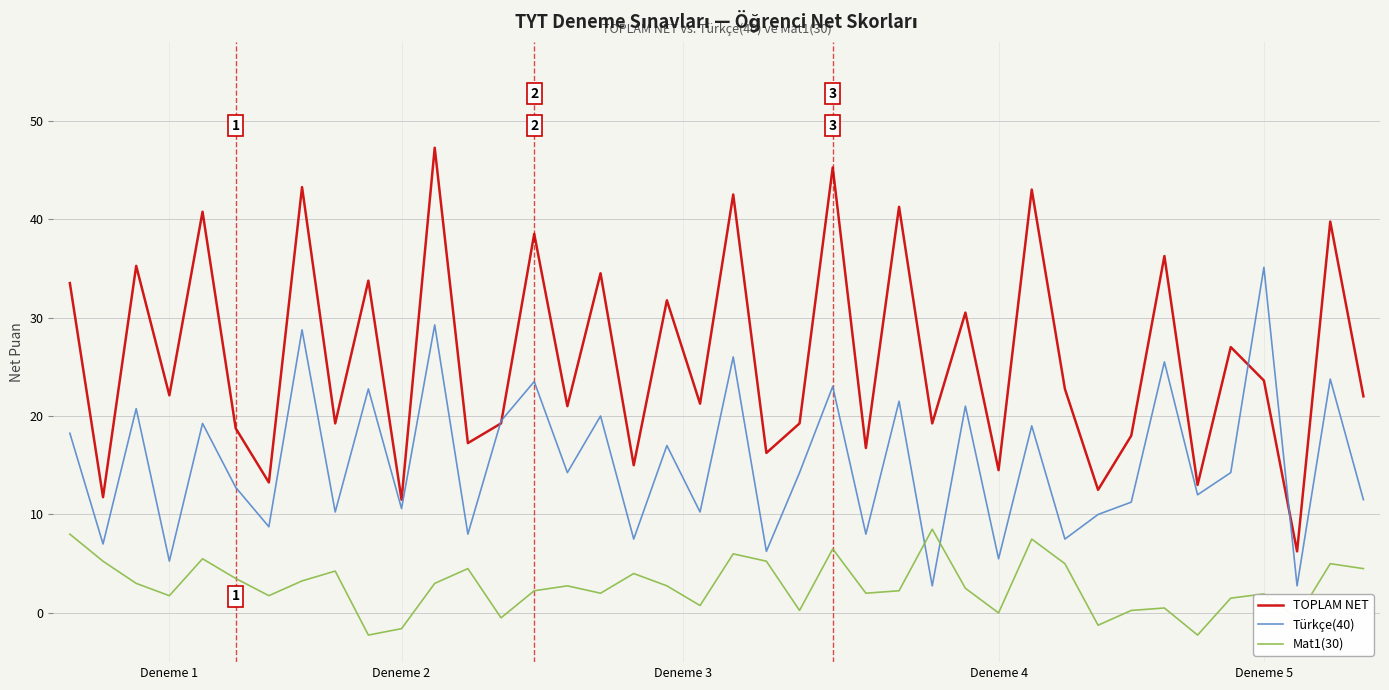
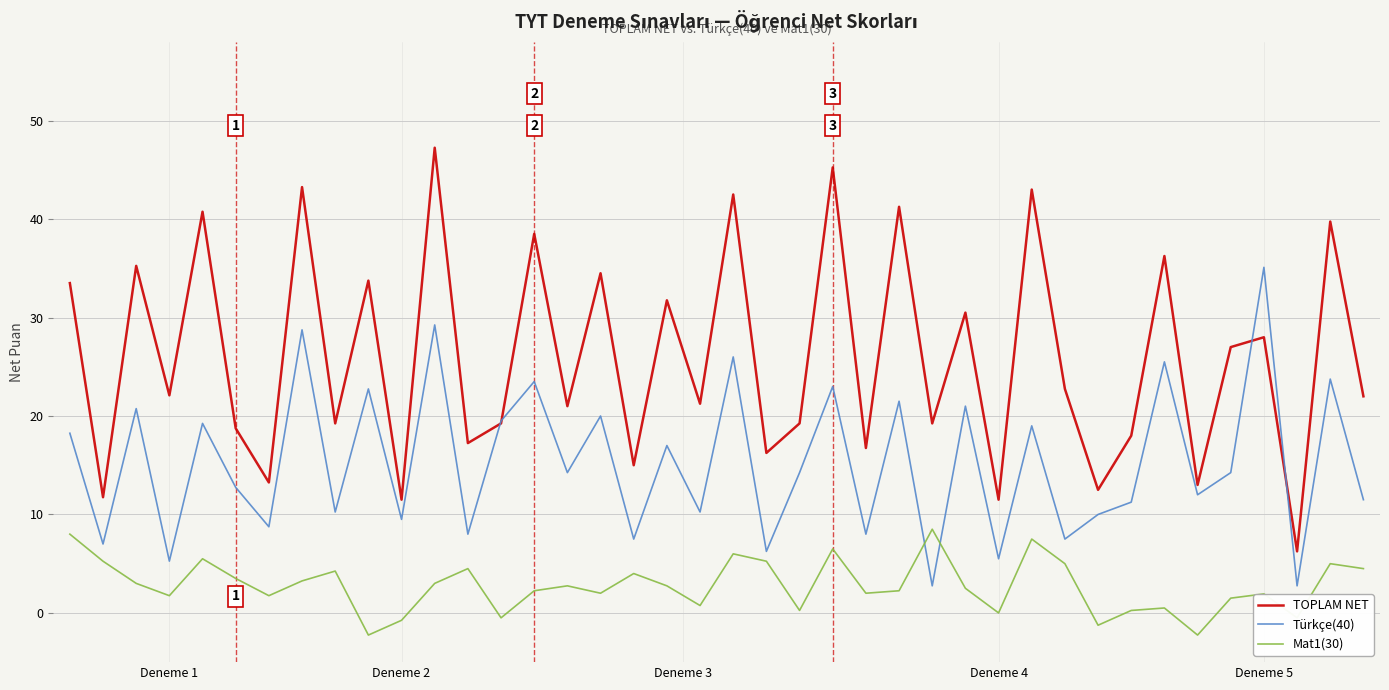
  {
    "TOPLAM NET": {
      "Deneme 1": 22,
      "Deneme 2": 12,
-     "Deneme 4": 15,
-     "Deneme 5": 24
+     "Deneme 4": 12,
+     "Deneme 5": 28
    },
    "Türkçe(40)": {
      "Deneme 1": 5,
-     "Deneme 2": 11,
+     "Deneme 2": 10,
      "Deneme 4": 6,
      "Deneme 5": 35
    },
    "Mat1(30)": {
      "Deneme 1": 2,
-     "Deneme 2": -2,
+     "Deneme 2": -1,
      "Deneme 4": 0,
      "Deneme 5": 2
    }
  }
